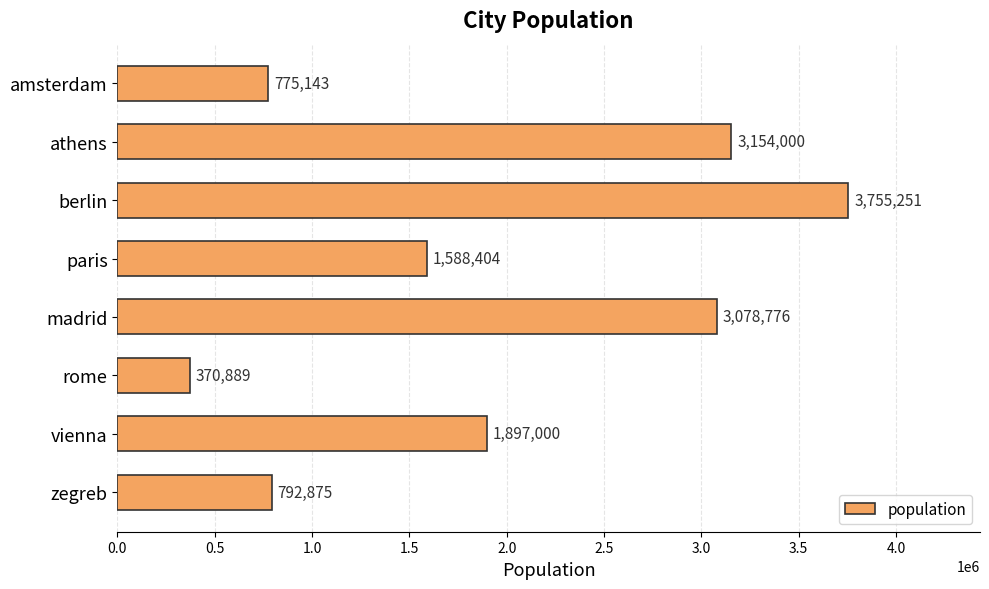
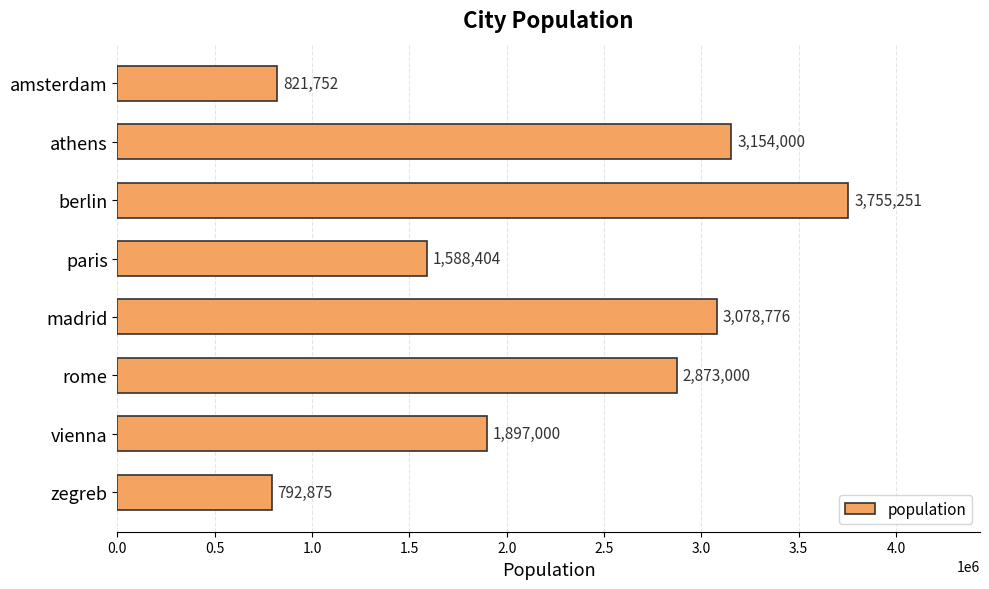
  {
-   "amsterdam": "775,143",
+   "amsterdam": "821,752",
    "athens": "3,154,000",
    "berlin": "3,755,251",
    "paris": "1,588,404",
    "madrid": "3,078,776",
-   "rome": "370,889",
+   "rome": "2,873,000",
    "vienna": "1,897,000",
    "zegreb": "792,875"
  }
